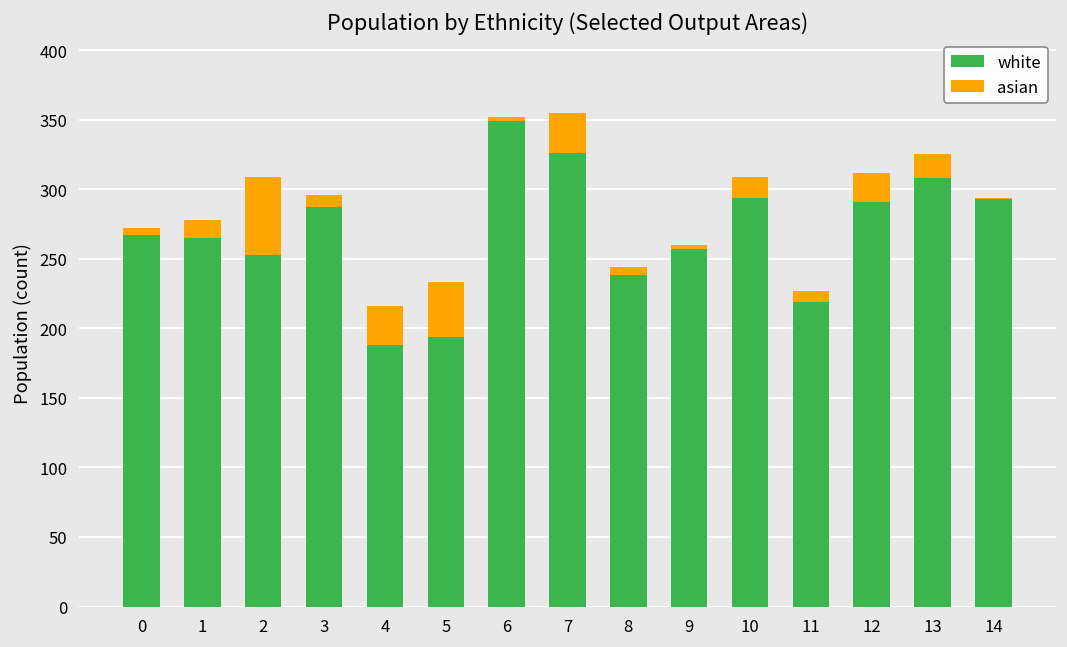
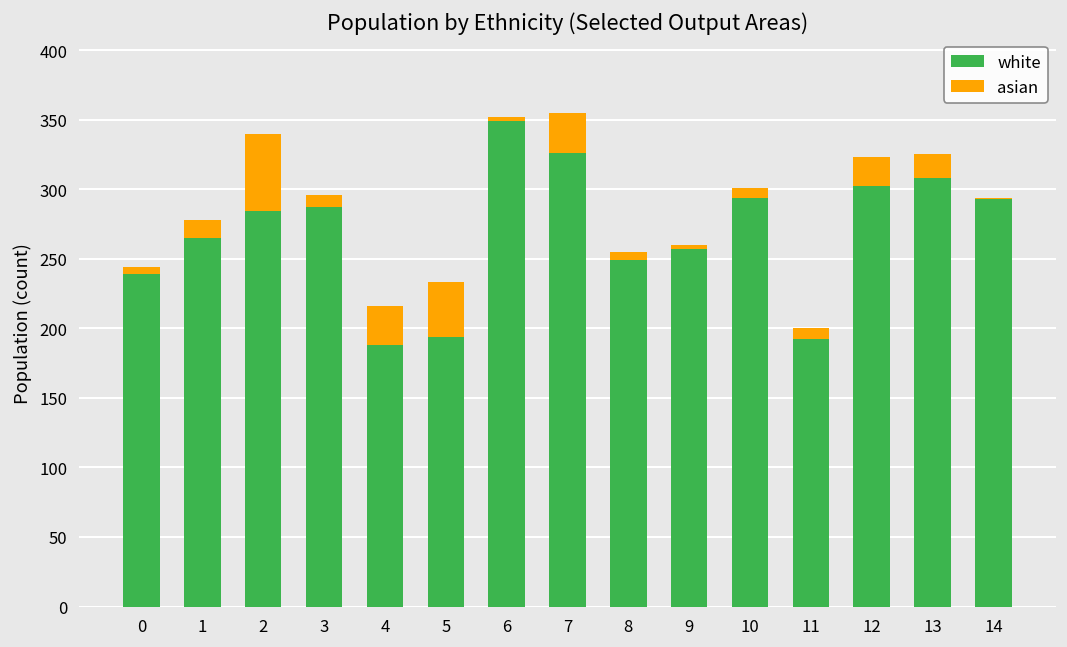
  {
    "white": {
-     "0": 267,
+     "0": 239,
      "1": 265,
-     "2": 253,
+     "2": 284,
      "3": 287,
      "4": 188,
      "5": 194,
      "6": 349,
      "7": 326,
-     "8": 238,
+     "8": 249,
      "9": 257,
      "10": 294,
-     "11": 219,
-     "12": 291,
+     "11": 192,
+     "12": 302,
      "13": 308,
      "14": 293
    },
    "asian": {
      "0": 5,
      "1": 13,
      "2": 56,
      "3": 9,
      "4": 28,
      "5": 39,
      "6": 3,
      "7": 29,
      "8": 6,
      "9": 3,
-     "10": 15,
+     "10": 7,
      "11": 8,
      "12": 21,
      "13": 17
    }
  }
